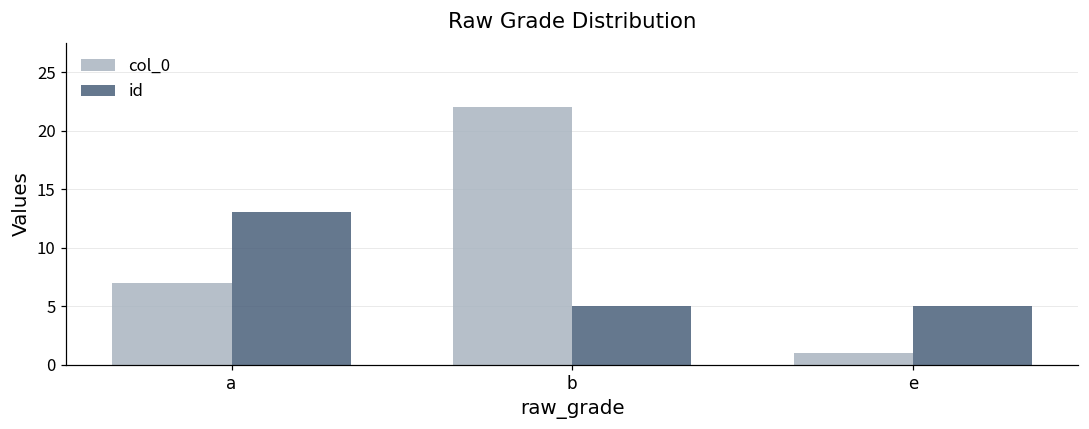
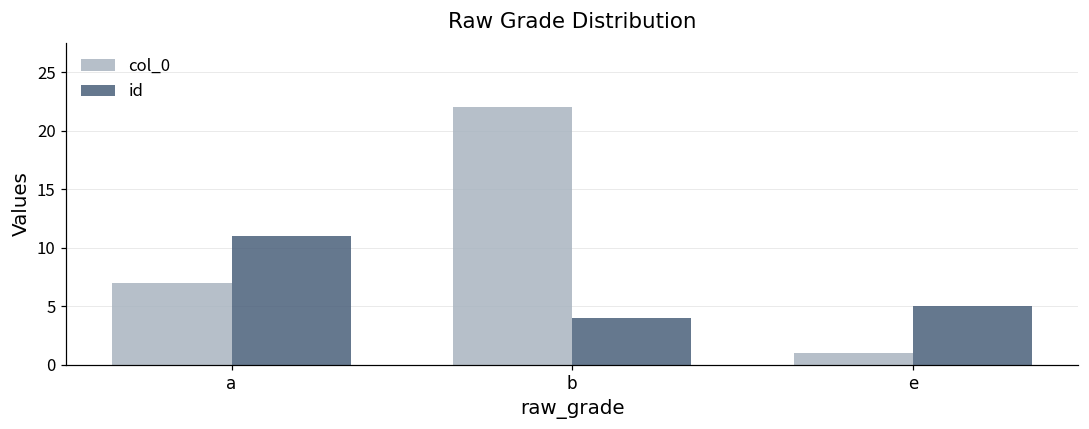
  {
    "col_0": {
      "a": 7,
      "b": 22,
      "e": 1
    },
    "id": {
-     "a": 13,
-     "b": 5,
+     "a": 11,
+     "b": 4,
      "e": 5
    }
  }
